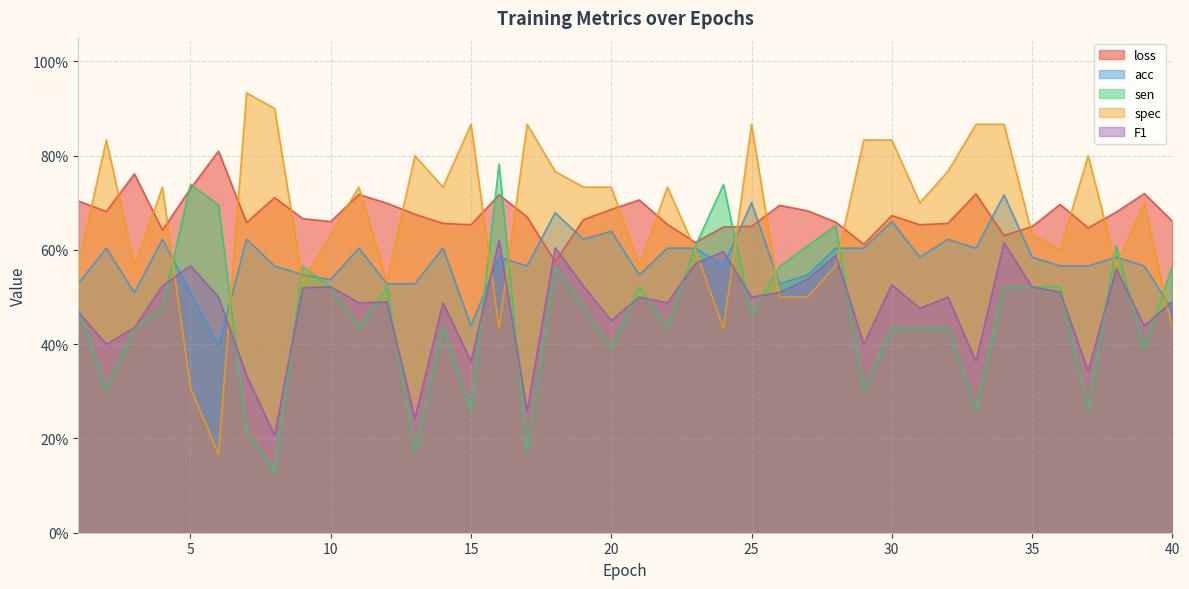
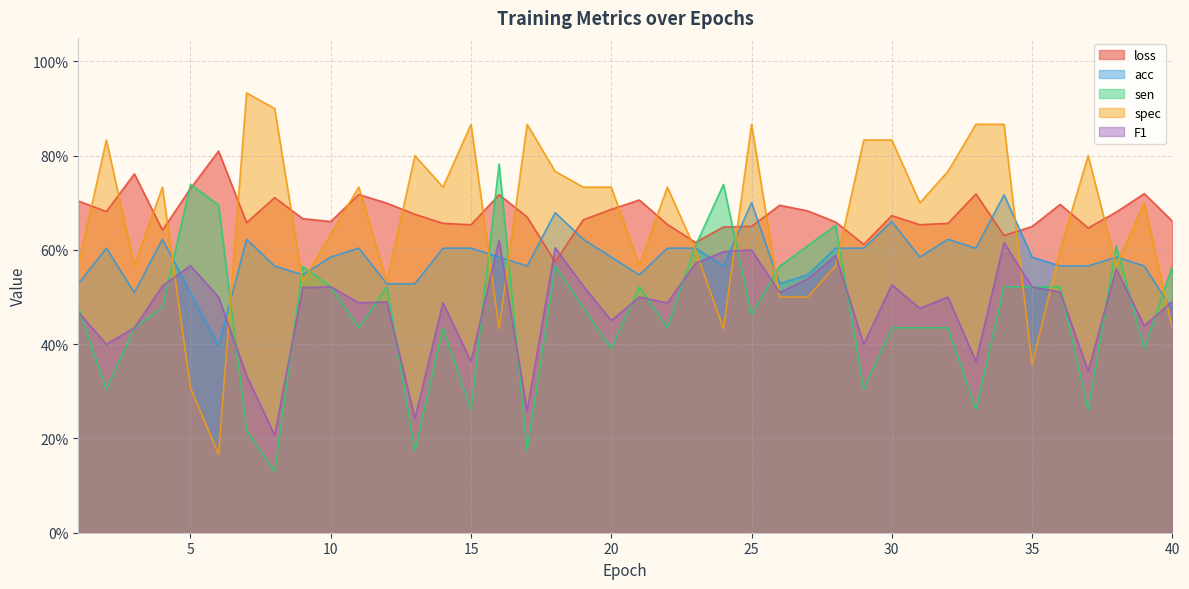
  {
    "loss": {
      "5": "73%",
      "10": "66%",
      "15": "65%",
      "20": "69%",
      "25": "65%",
      "30": "67%",
      "35": "65%",
      "40": "66%"
    },
    "acc": {
      "5": "51%",
-     "10": "54%",
-     "15": "44%",
-     "20": "64%",
+     "10": "58%",
+     "15": "60%",
+     "20": "58%",
      "25": "70%",
      "30": "66%",
      "35": "58%",
      "40": "47%"
    },
    "sen": {
      "5": "74%",
      "15": "26%",
      "20": "39%",
      "25": "46%",
      "30": "43%",
      "40": "57%"
    },
    "spec": {
      "5": "31%",
      "10": "63%",
      "15": "87%",
      "20": "73%",
      "25": "87%",
      "30": "83%",
-     "35": "63%",
+     "35": "36%",
      "40": "43%"
    },
    "F1": {
      "5": "57%",
      "15": "36%",
      "20": "45%",
-     "25": "50%",
+     "25": "60%",
      "30": "53%",
      "40": "49%"
    }
  }
